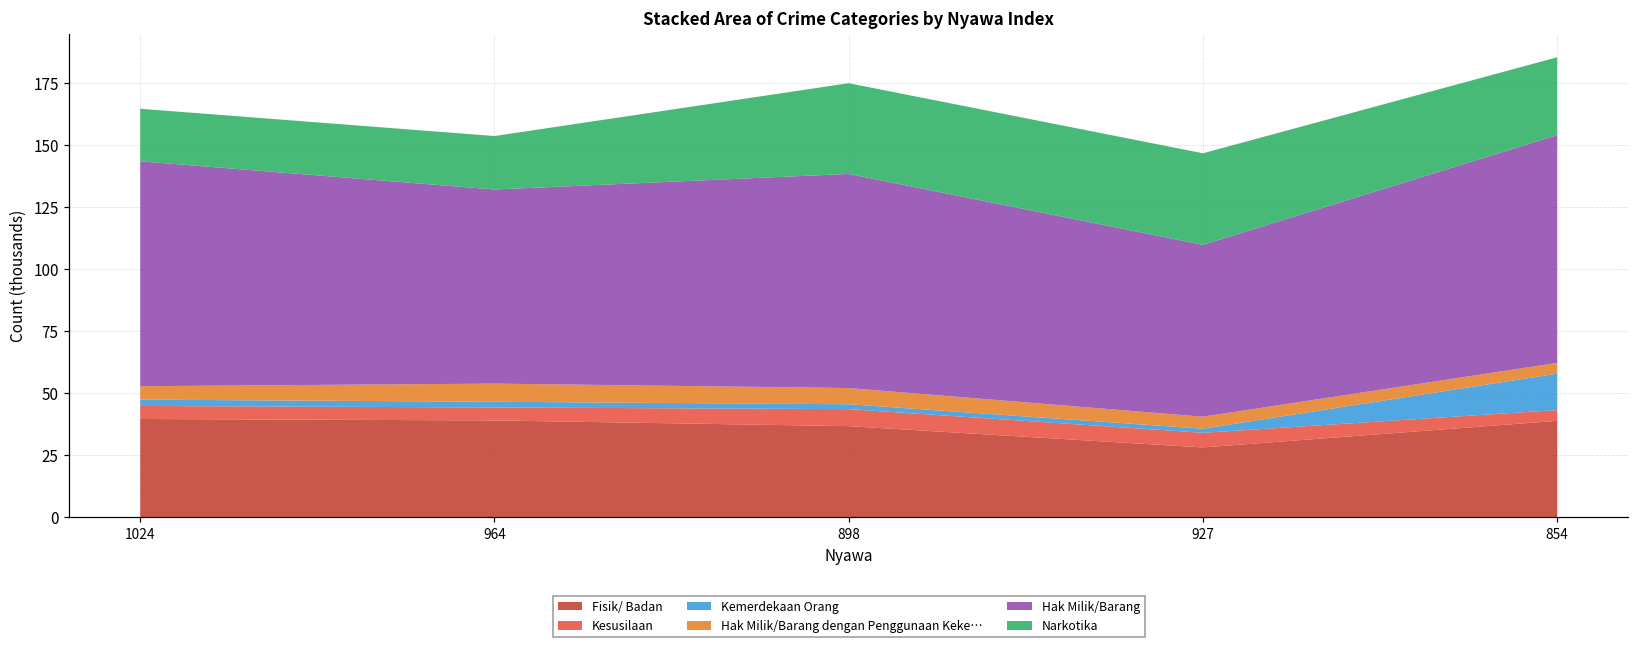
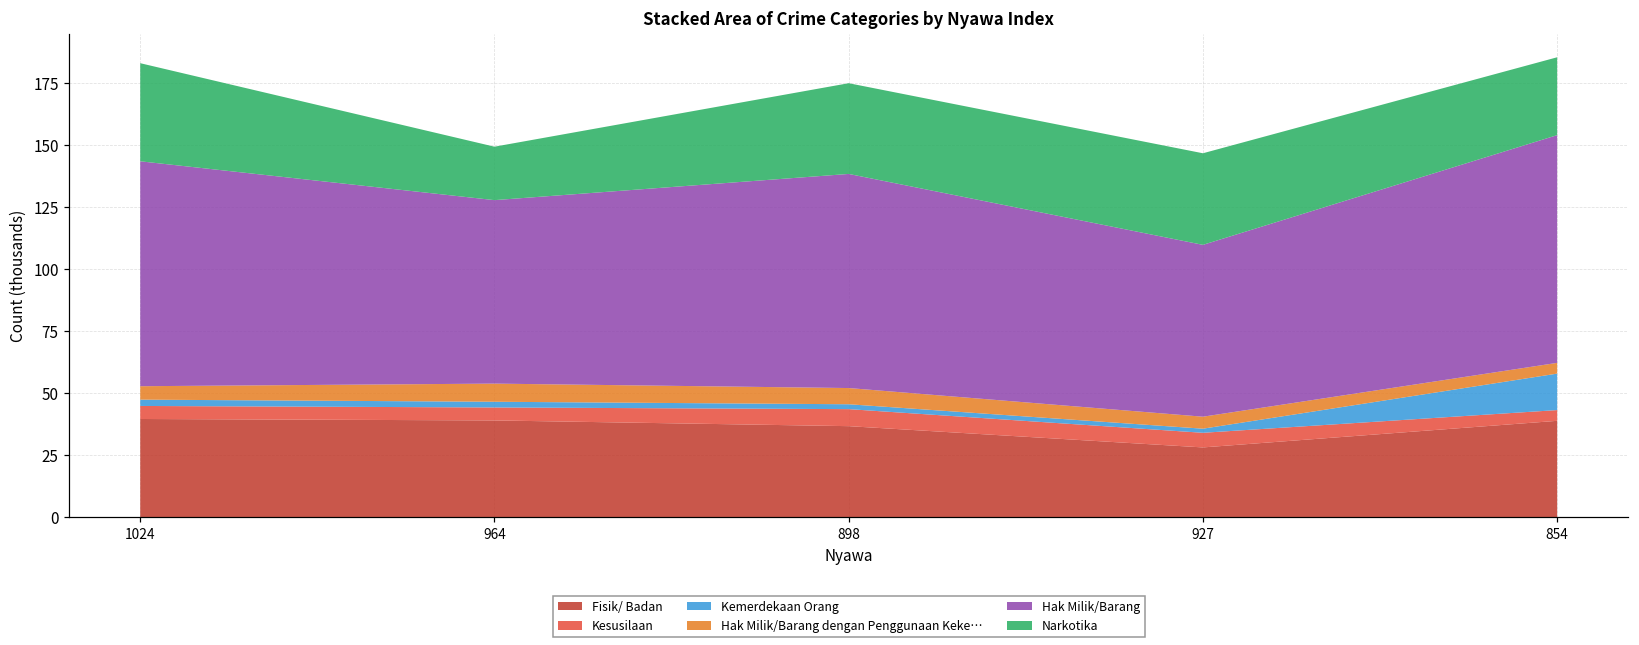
  {
    "Kemerdekaan Orang": {
      "1024": 3,
      "964": 2,
      "898": 2,
      "927": 2,
      "854": 15
    },
    "Hak Milik/Barang": {
      "1024": 91,
-     "964": 78,
+     "964": 74,
      "898": 86,
      "927": 69,
      "854": 92
    },
    "Narkotika": {
-     "1024": 21,
+     "1024": 40,
      "964": 22,
      "898": 37,
      "927": 37,
      "854": 31
    }
  }
